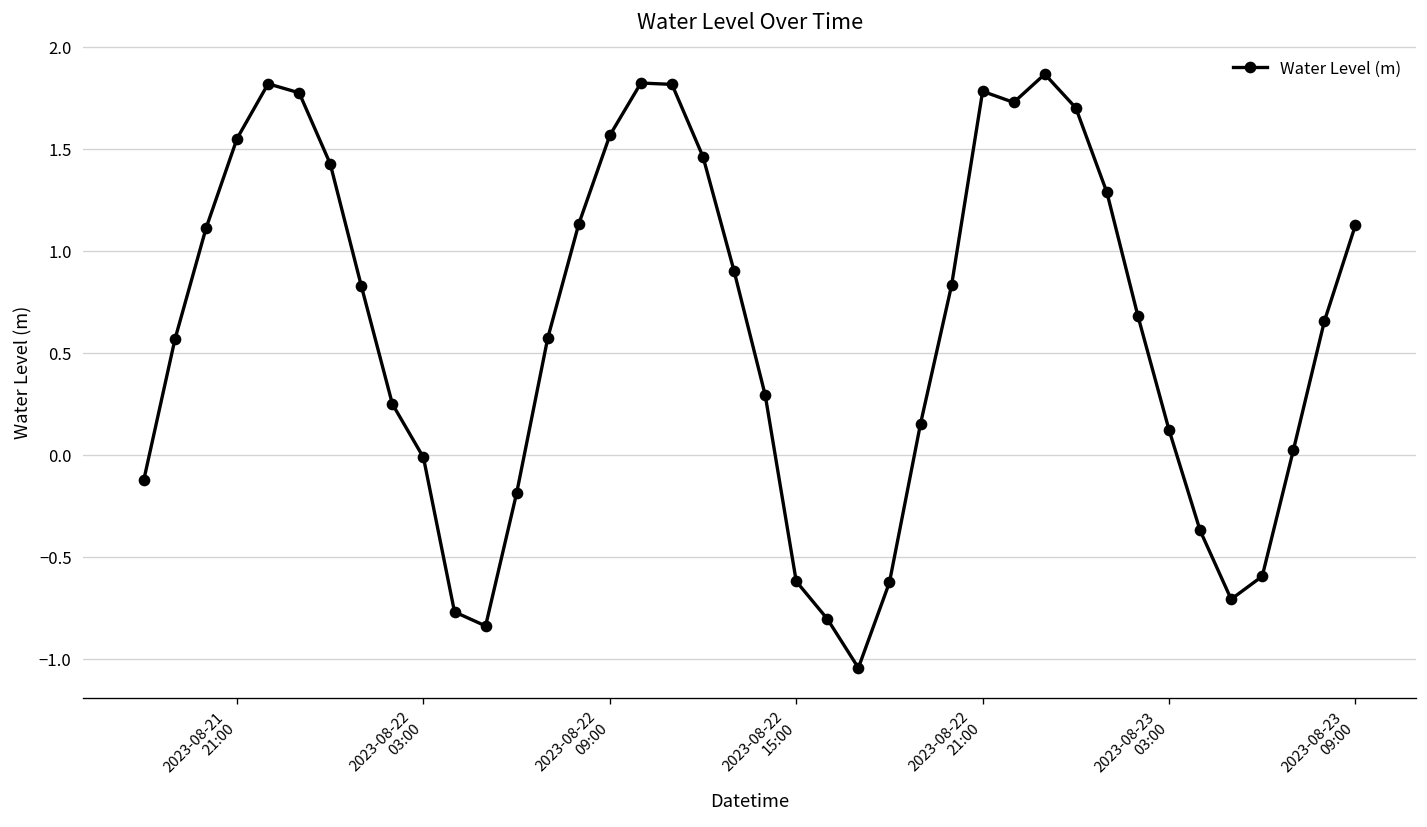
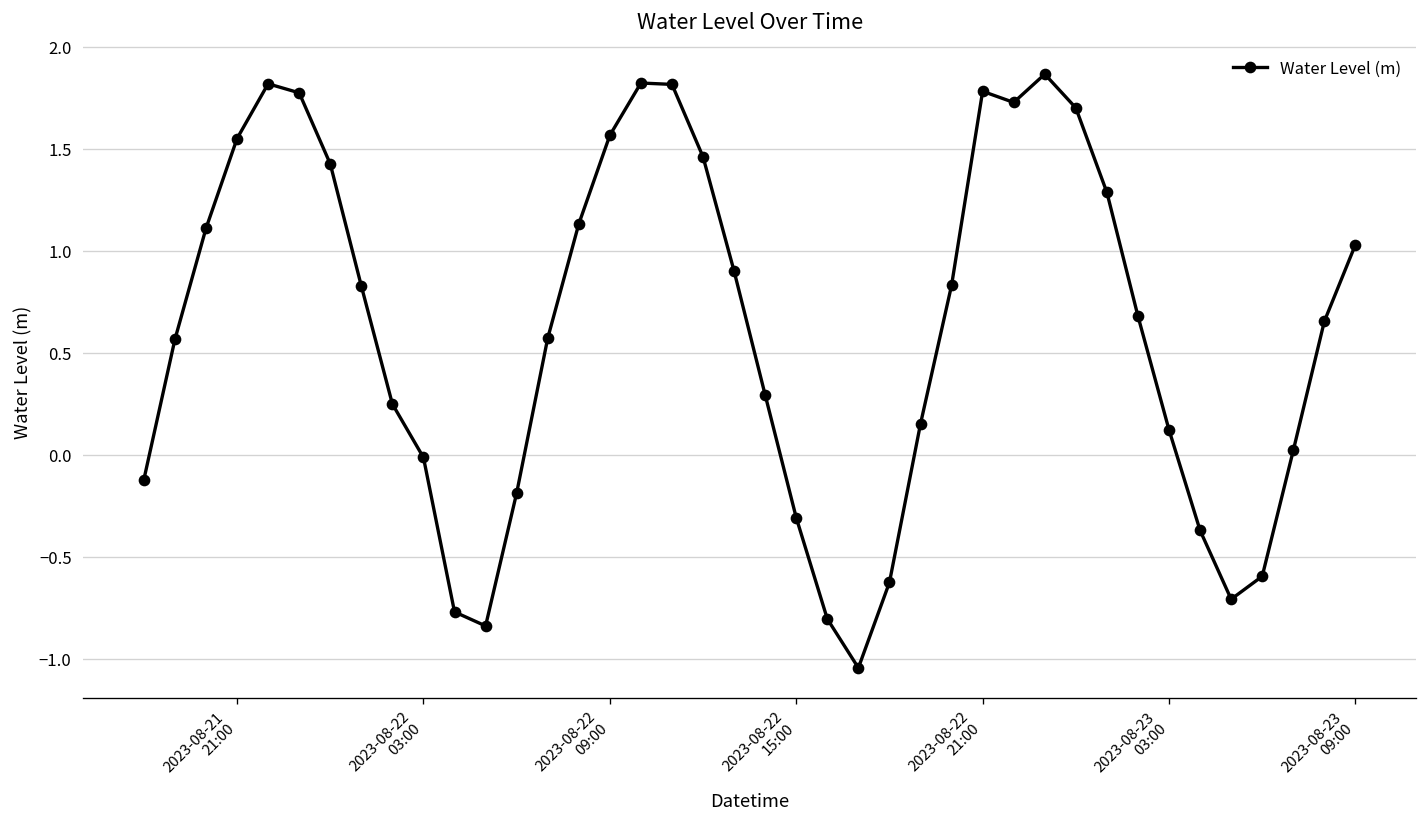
  {
    "2023-08-21 21:00": 1.55,
    "2023-08-22 03:00": -0.01,
    "2023-08-22 09:00": 1.57,
-   "2023-08-22 15:00": -0.62,
+   "2023-08-22 15:00": -0.31,
    "2023-08-22 21:00": 1.78,
    "2023-08-23 03:00": 0.12,
-   "2023-08-23 09:00": 1.13
+   "2023-08-23 09:00": 1.03
  }
